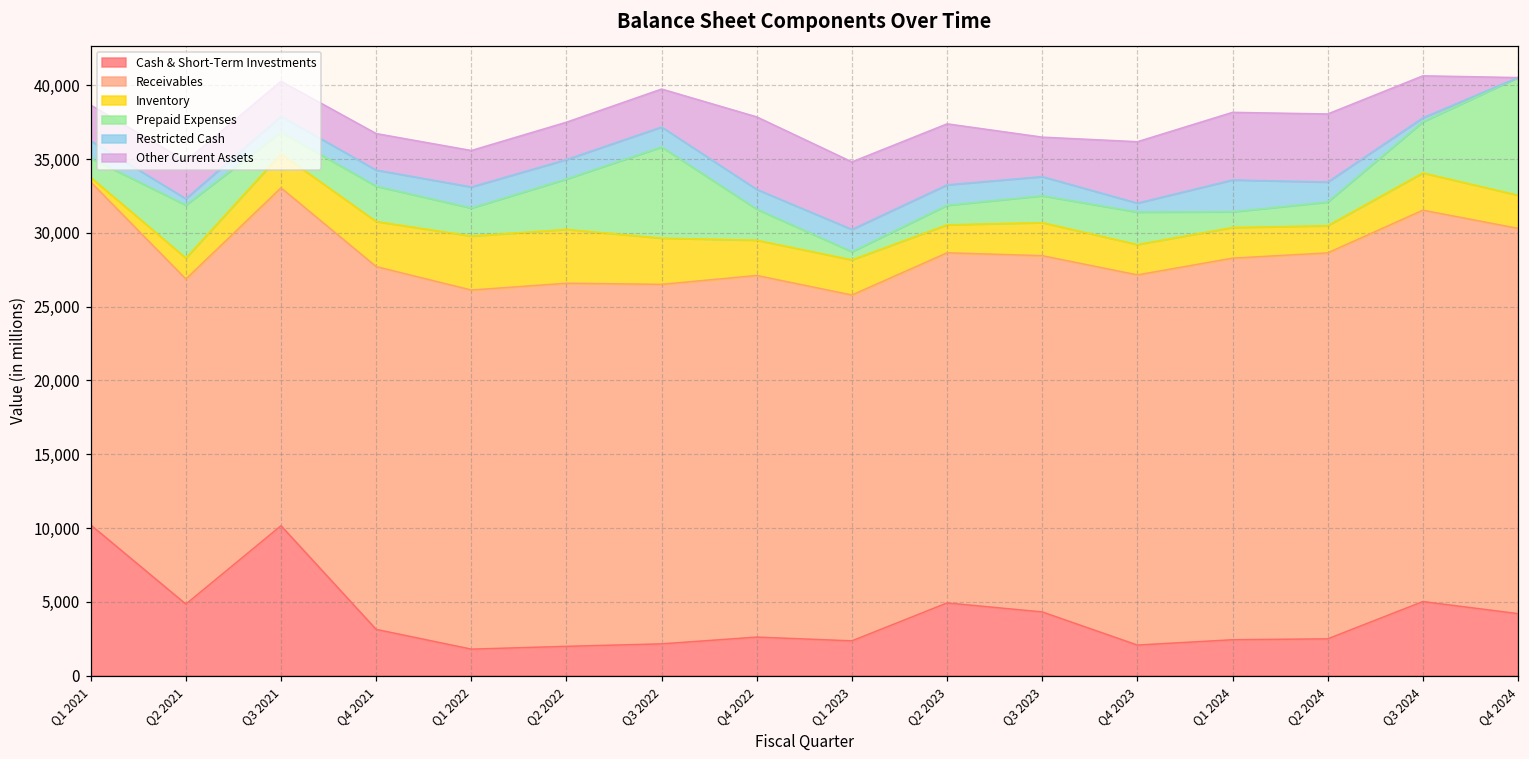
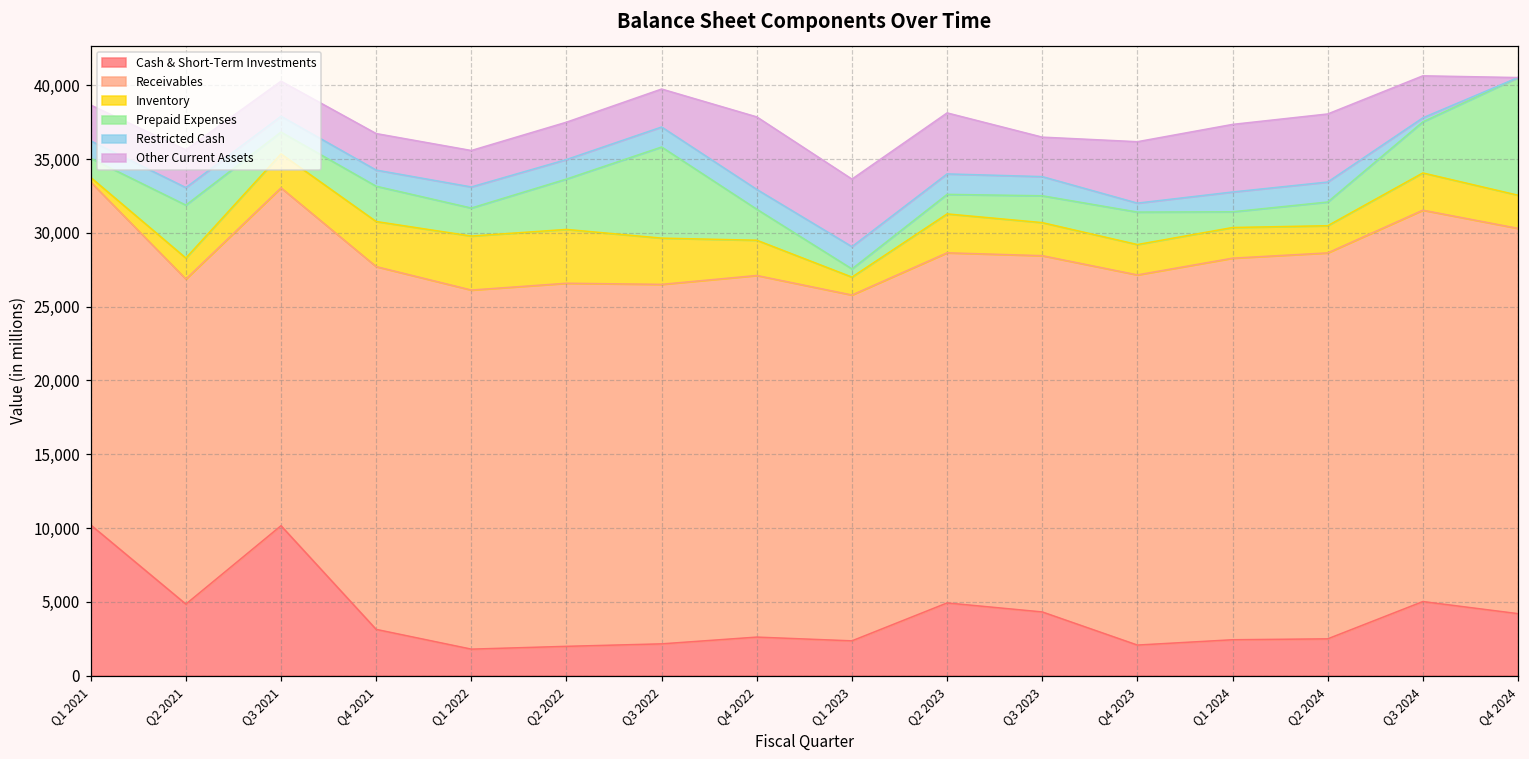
  {
    "Inventory": {
      "Q1 2021": "300",
      "Q2 2021": "1,400",
      "Q4 2021": "3,100",
      "Q1 2022": "3,700",
      "Q2 2022": "3,600",
      "Q3 2022": "3,100",
      "Q4 2022": "2,400",
-     "Q1 2023": "2,400",
-     "Q2 2023": "1,900",
+     "Q1 2023": "1,200",
+     "Q2 2023": "2,600",
      "Q3 2023": "2,200",
      "Q4 2023": "2,100",
      "Q1 2024": "2,100",
      "Q2 2024": "1,800",
      "Q3 2024": "2,500",
      "Q4 2024": "2,200"
    },
    "Prepaid Expenses": {
      "Q1 2021": "1,300",
      "Q2 2021": "3,600",
      "Q4 2021": "2,400",
      "Q1 2022": "1,900",
      "Q2 2022": "3,400",
      "Q3 2022": "6,200",
      "Q4 2022": "2,100",
      "Q1 2023": "600",
      "Q2 2023": "1,300",
      "Q3 2023": "1,800",
      "Q4 2023": "2,200",
      "Q1 2024": "1,100",
      "Q2 2024": "1,600",
      "Q3 2024": "3,500"
    },
    "Restricted Cash": {
      "Q1 2021": "1,200",
-     "Q2 2021": "400",
+     "Q2 2021": "1,200",
      "Q4 2021": "1,100",
      "Q1 2022": "1,400",
      "Q2 2022": "1,300",
      "Q3 2022": "1,400",
      "Q4 2022": "1,300",
      "Q1 2023": "1,500",
      "Q2 2023": "1,400",
      "Q3 2023": "1,300",
      "Q4 2023": "600",
-     "Q1 2024": "2,200",
+     "Q1 2024": "1,300",
      "Q2 2024": "1,400",
      "Q3 2024": "300"
    },
    "Other Current Assets": {
      "Q1 2021": "2,400",
      "Q4 2021": "2,500",
      "Q1 2022": "2,500",
      "Q2 2022": "2,500",
      "Q3 2022": "2,600",
      "Q4 2022": "4,900",
      "Q1 2023": "4,600",
      "Q2 2023": "4,100",
      "Q3 2023": "2,700",
      "Q4 2023": "4,200",
      "Q1 2024": "4,600",
      "Q2 2024": "4,600",
      "Q3 2024": "2,800"
    }
  }
